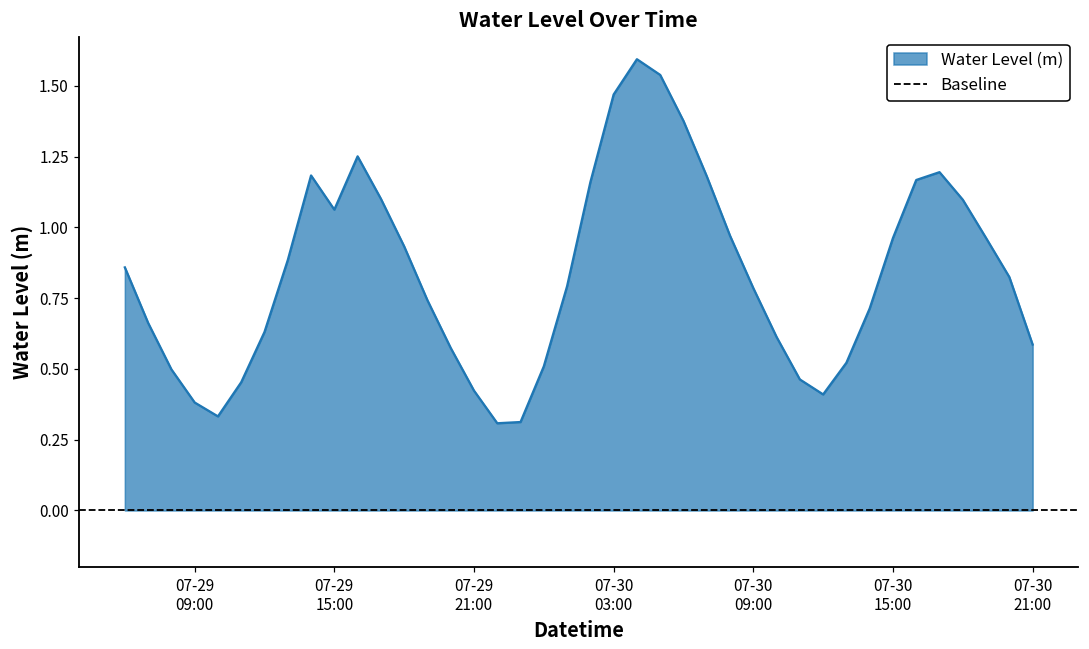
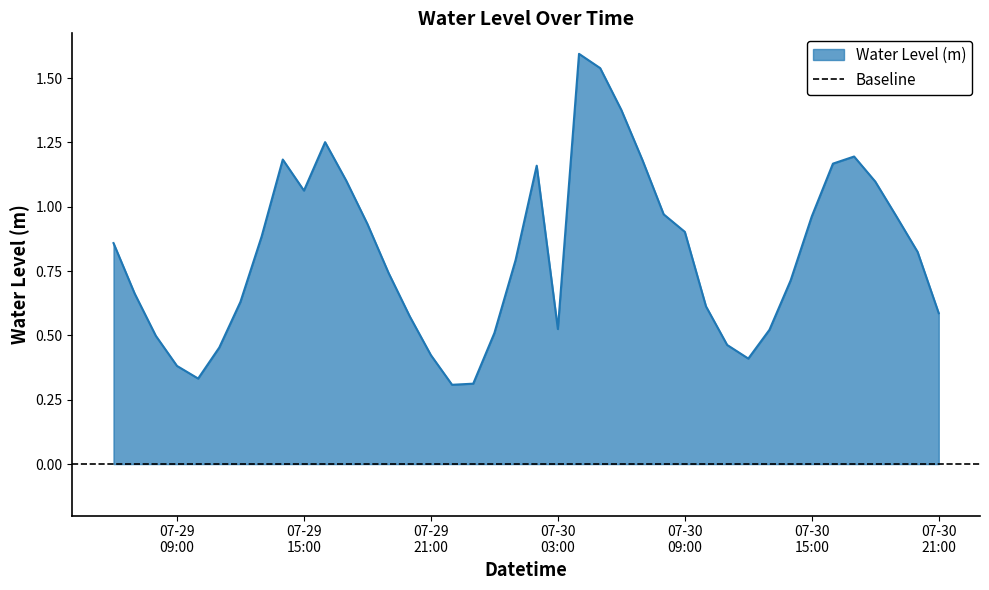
  {
    "07-29 09:00": 0.38,
    "07-29 15:00": 1.06,
    "07-29 21:00": 0.42,
-   "07-30 03:00": 1.47,
-   "07-30 09:00": 0.79,
+   "07-30 03:00": 0.52,
+   "07-30 09:00": 0.90,
    "07-30 15:00": 0.96,
    "07-30 21:00": 0.59
  }
